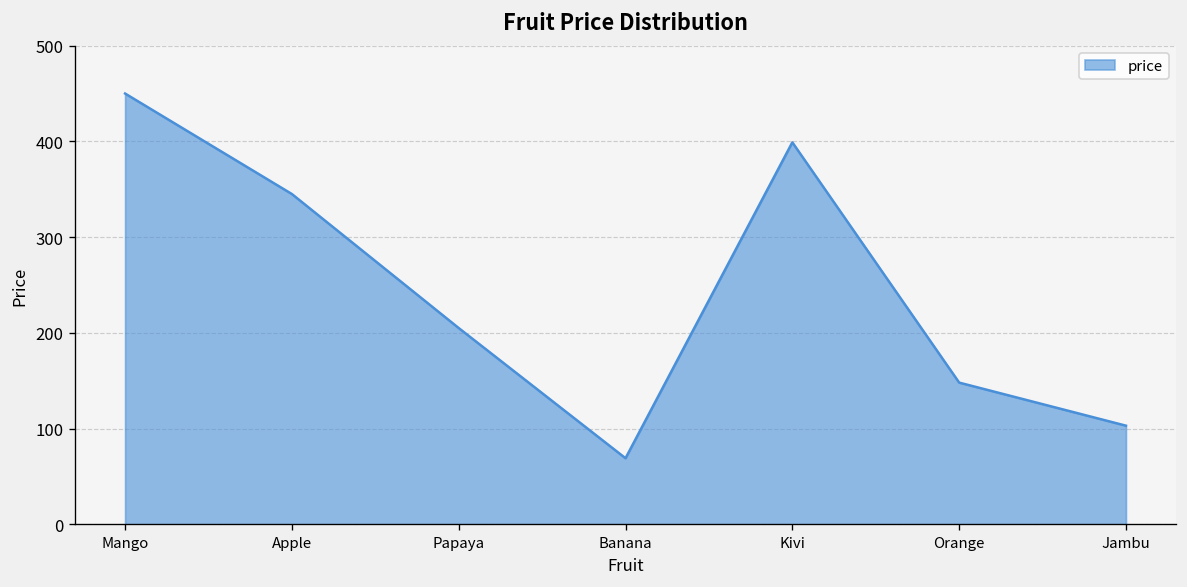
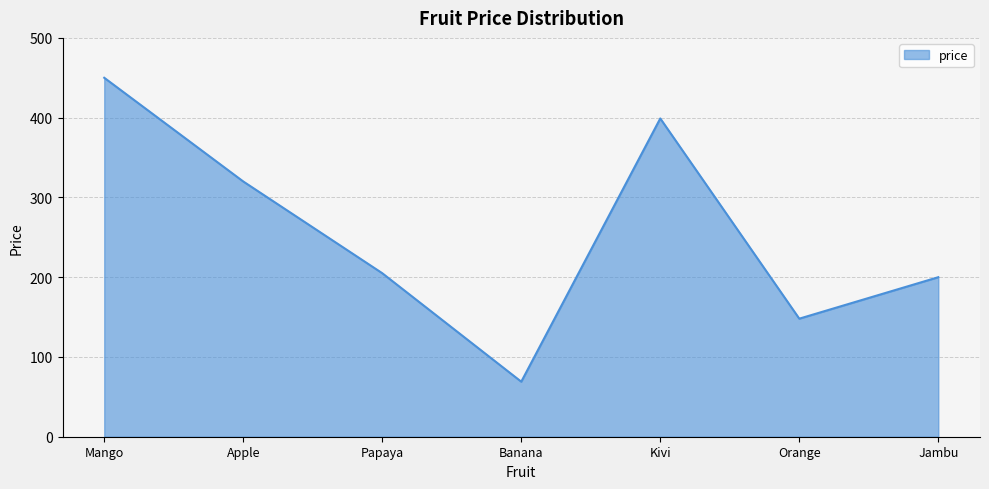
  {
    "Mango": 450,
-   "Apple": 350,
+   "Apple": 320,
    "Papaya": 210,
    "Banana": 70,
    "Kivi": 400,
    "Orange": 150,
-   "Jambu": 100
+   "Jambu": 200
  }
